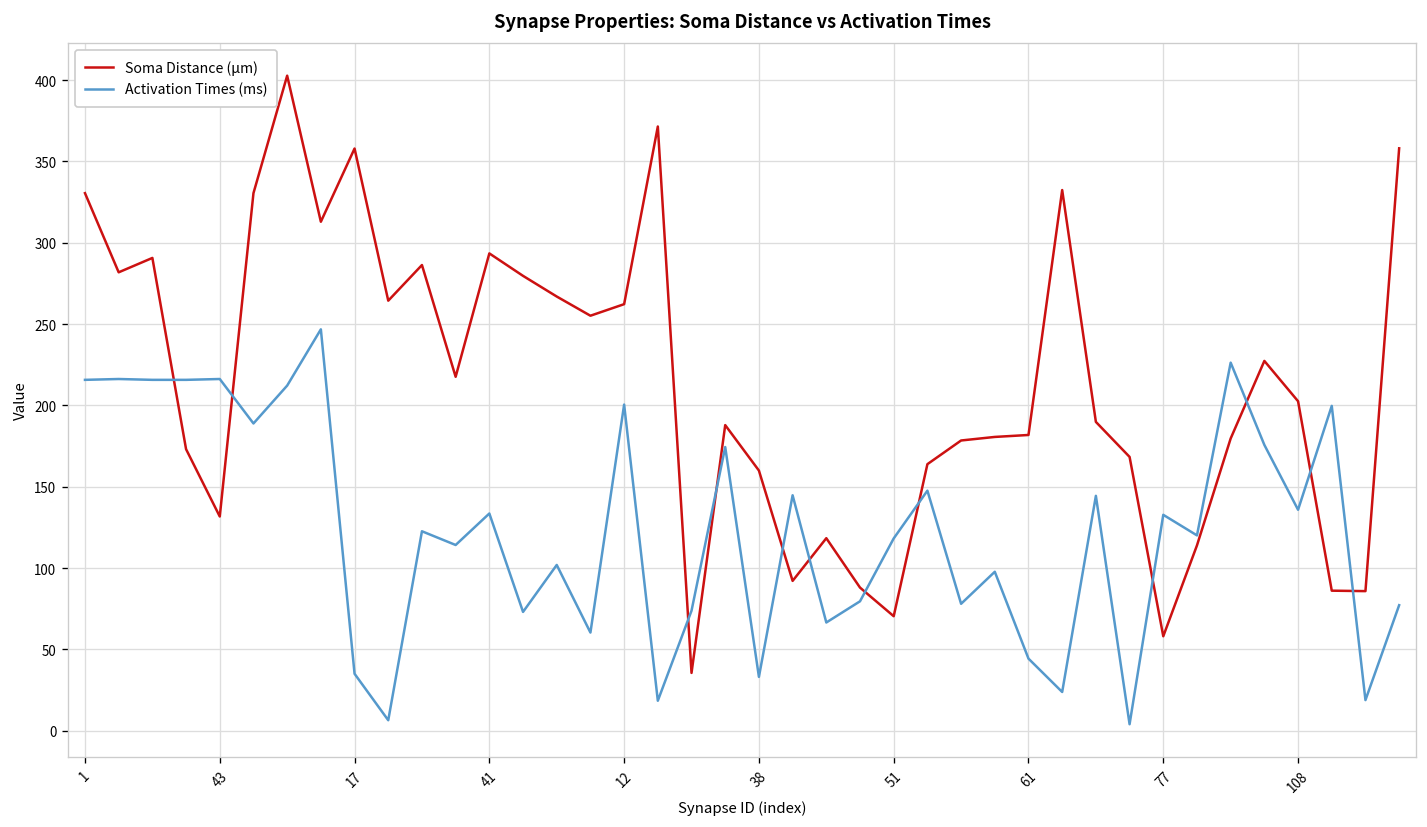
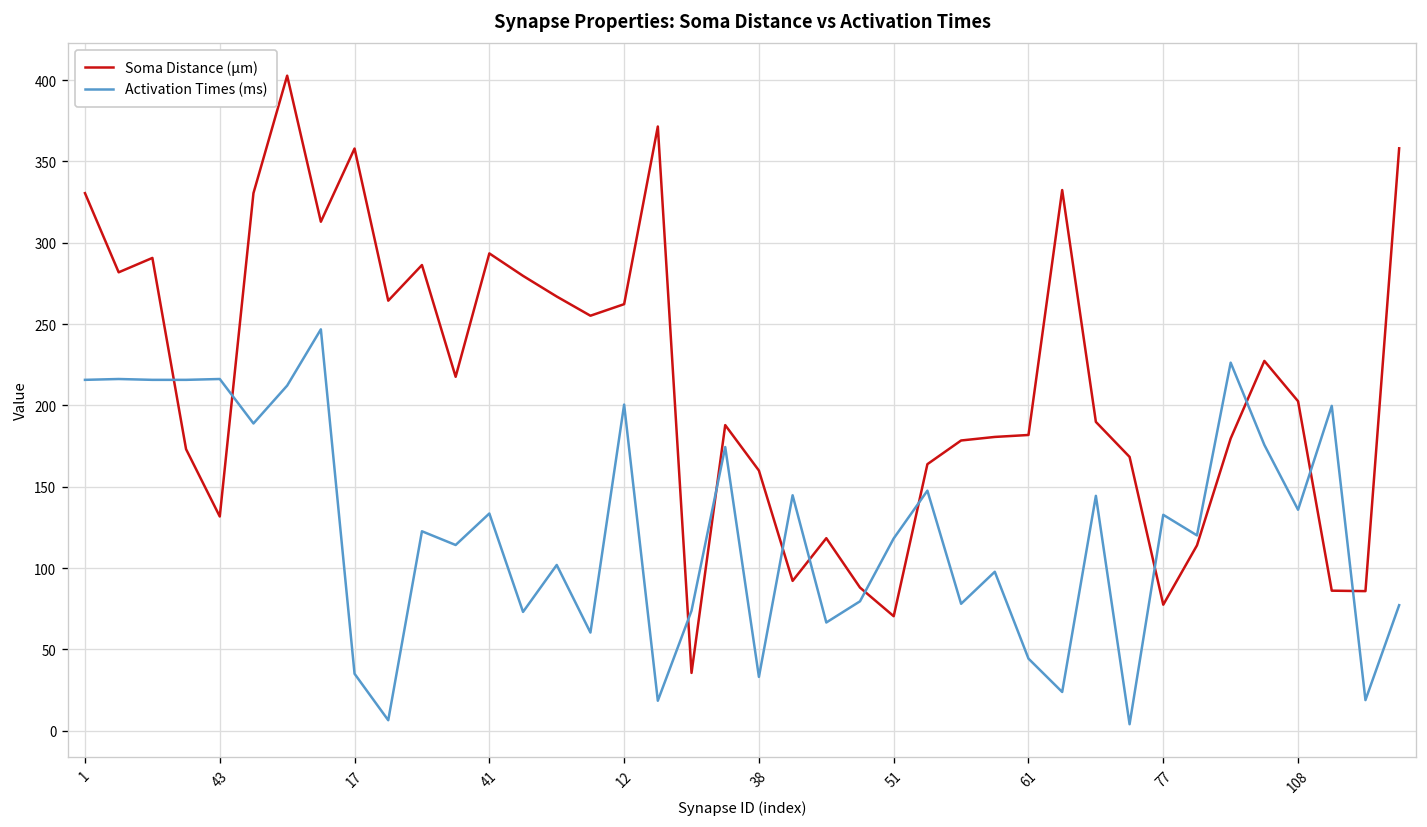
  {
    "Soma Distance (μm)": {
      "43": 132,
      "41": 293,
      "12": 262,
      "51": 70,
      "61": 182,
-     "77": 58,
+     "77": 78,
      "108": 203
    },
    "Activation Times (ms)": {
      "43": 216,
      "41": 134,
      "12": 201,
      "51": 118,
      "61": 44,
      "77": 133,
      "108": 136
    }
  }
